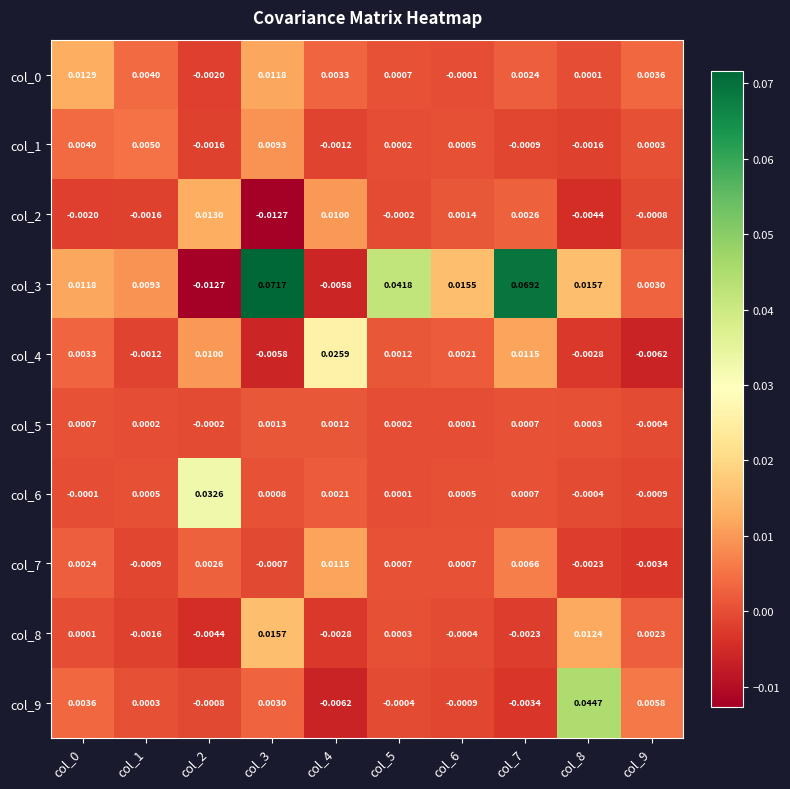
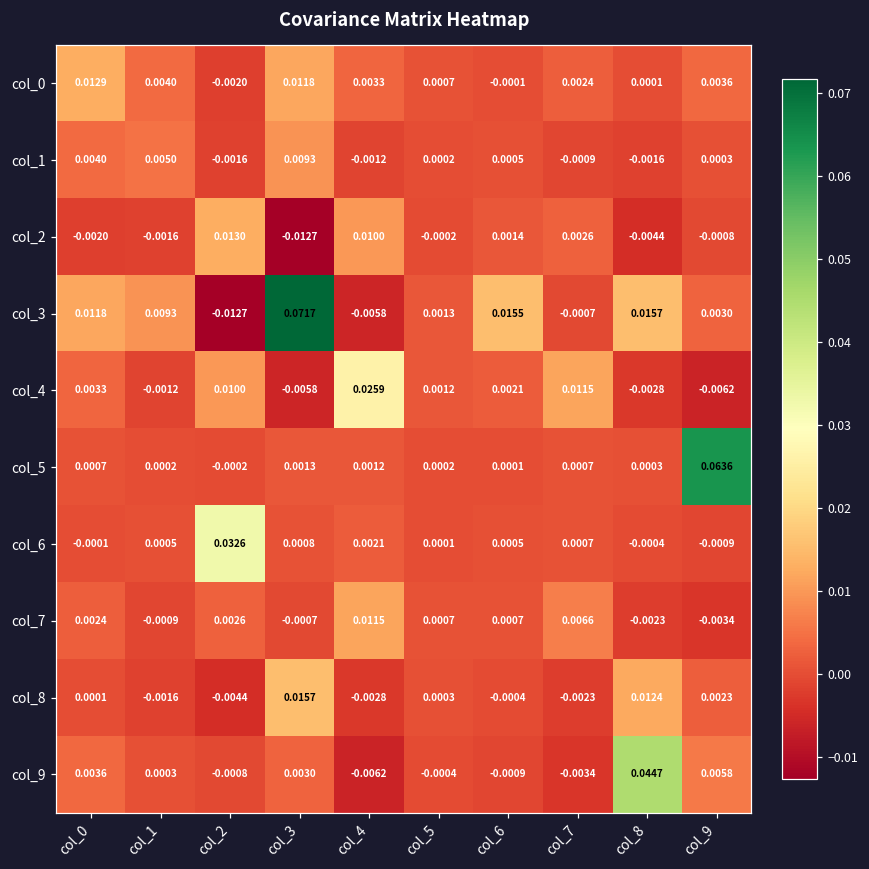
  {
    "col_0": {
      "col_0": 0.0129,
      "col_1": 0.0040,
      "col_2": -0.0020,
      "col_3": 0.0118,
      "col_4": 0.0033,
      "col_5": 0.0007,
      "col_6": -0.0001,
      "col_7": 0.0024,
      "col_8": 0.0001,
      "col_9": 0.0036
    },
    "col_1": {
      "col_0": 0.0040,
      "col_1": 0.0050,
      "col_2": -0.0016,
      "col_3": 0.0093,
      "col_4": -0.0012,
      "col_5": 0.0002,
      "col_6": 0.0005,
      "col_7": -0.0009,
      "col_8": -0.0016,
      "col_9": 0.0003
    },
    "col_2": {
      "col_0": -0.0020,
      "col_1": -0.0016,
      "col_2": 0.0130,
      "col_3": -0.0127,
      "col_4": 0.0100,
      "col_5": -0.0002,
      "col_6": 0.0014,
      "col_7": 0.0026,
      "col_8": -0.0044,
      "col_9": -0.0008
    },
    "col_3": {
      "col_0": 0.0118,
      "col_1": 0.0093,
      "col_2": -0.0127,
      "col_3": 0.0717,
      "col_4": -0.0058,
-     "col_5": 0.0418,
+     "col_5": 0.0013,
      "col_6": 0.0155,
-     "col_7": 0.0692,
+     "col_7": -0.0007,
      "col_8": 0.0157,
      "col_9": 0.0030
    },
    "col_4": {
      "col_0": 0.0033,
      "col_1": -0.0012,
      "col_2": 0.0100,
      "col_3": -0.0058,
      "col_4": 0.0259,
      "col_5": 0.0012,
      "col_6": 0.0021,
      "col_7": 0.0115,
      "col_8": -0.0028,
      "col_9": -0.0062
    },
    "col_5": {
      "col_0": 0.0007,
      "col_1": 0.0002,
      "col_2": -0.0002,
      "col_3": 0.0013,
      "col_4": 0.0012,
      "col_5": 0.0002,
      "col_6": 0.0001,
      "col_7": 0.0007,
      "col_8": 0.0003,
-     "col_9": -0.0004
+     "col_9": 0.0636
    },
    "col_6": {
      "col_0": -0.0001,
      "col_1": 0.0005,
      "col_2": 0.0326,
      "col_3": 0.0008,
      "col_4": 0.0021,
      "col_5": 0.0001,
      "col_6": 0.0005,
      "col_7": 0.0007,
      "col_8": -0.0004,
      "col_9": -0.0009
    },
    "col_7": {
      "col_0": 0.0024,
      "col_1": -0.0009,
      "col_2": 0.0026,
      "col_3": -0.0007,
      "col_4": 0.0115,
      "col_5": 0.0007,
      "col_6": 0.0007,
      "col_7": 0.0066,
      "col_8": -0.0023,
      "col_9": -0.0034
    },
    "col_8": {
      "col_0": 0.0001,
      "col_1": -0.0016,
      "col_2": -0.0044,
      "col_3": 0.0157,
      "col_4": -0.0028,
      "col_5": 0.0003,
      "col_6": -0.0004,
      "col_7": -0.0023,
      "col_8": 0.0124,
      "col_9": 0.0023
    },
    "col_9": {
      "col_0": 0.0036,
      "col_1": 0.0003,
      "col_2": -0.0008,
      "col_3": 0.0030,
      "col_4": -0.0062,
      "col_5": -0.0004,
      "col_6": -0.0009,
      "col_7": -0.0034,
      "col_8": 0.0447,
      "col_9": 0.0058
    }
  }
